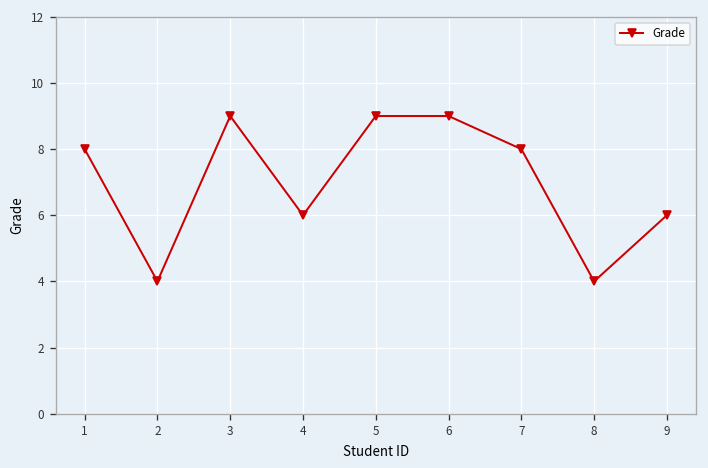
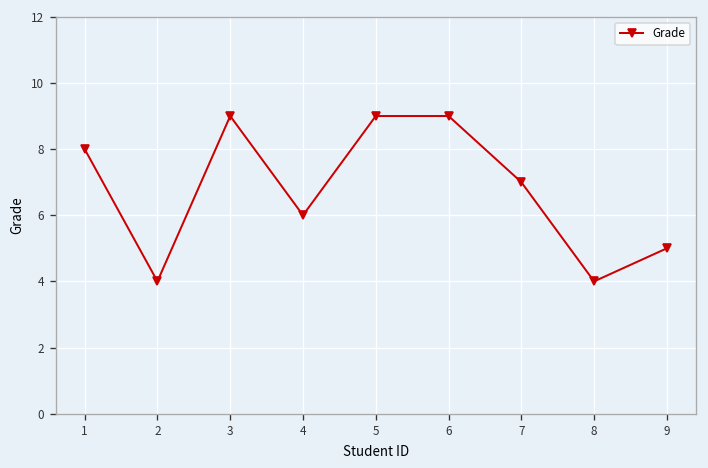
  {
    "1": 8,
    "2": 4,
    "3": 9,
    "4": 6,
    "5": 9,
    "6": 9,
-   "7": 8,
+   "7": 7,
    "8": 4,
-   "9": 6
+   "9": 5
  }
